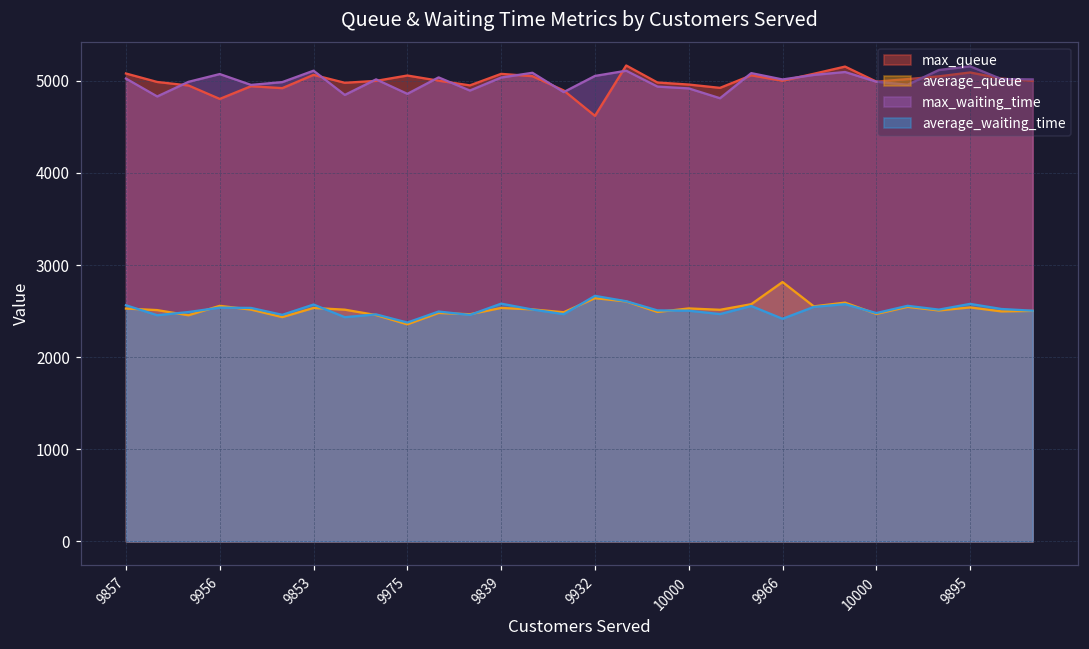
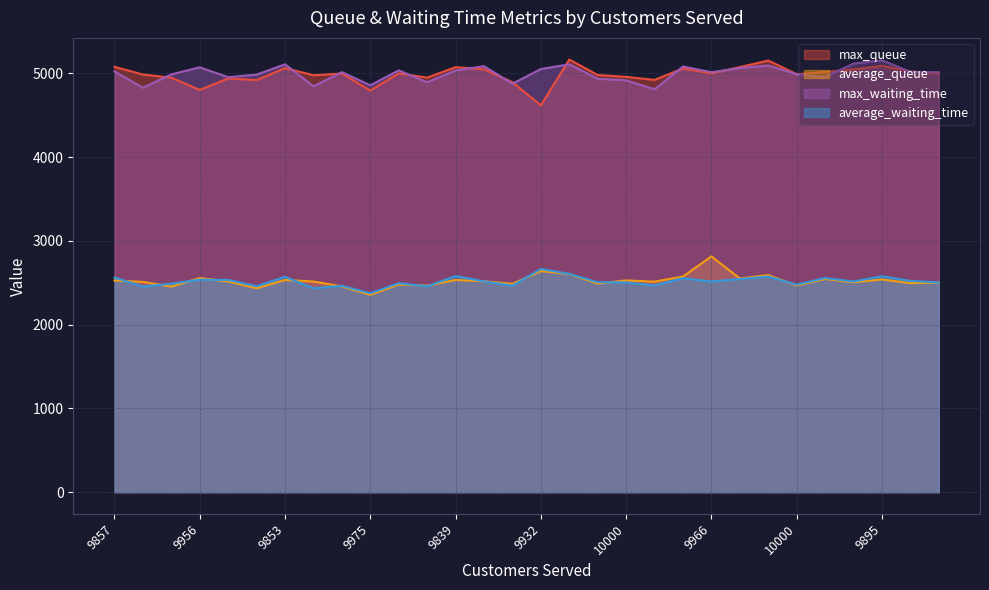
  {
    "max_queue": {
      "9857": 5100,
      "9956": 4800,
      "9853": 5100,
-     "9975": 5100,
+     "9975": 4800,
      "9839": 5100,
      "9932": 4600
    },
    "average_queue": {
      "9857": 2500,
      "9853": 2500,
      "9839": 2500,
      "9966": 2800,
      "9895": 2500
    },
    "max_waiting_time": {
      "9857": 5000,
      "9956": 5100,
      "9853": 5100,
      "9975": 4900,
      "9839": 5000,
      "9932": 5100
    },
    "average_waiting_time": {
      "9857": 2600,
      "9853": 2600,
      "9839": 2600,
-     "9966": 2400,
+     "9966": 2500,
      "9895": 2600
    }
  }
